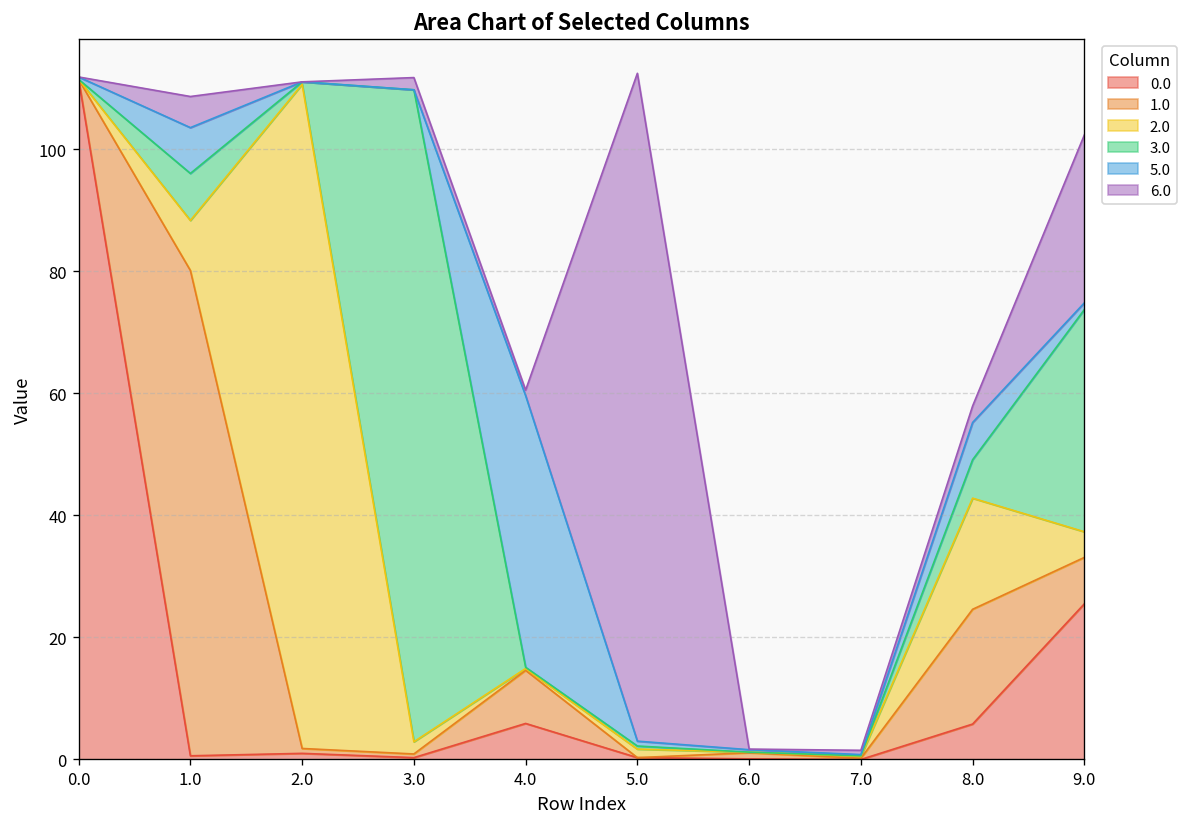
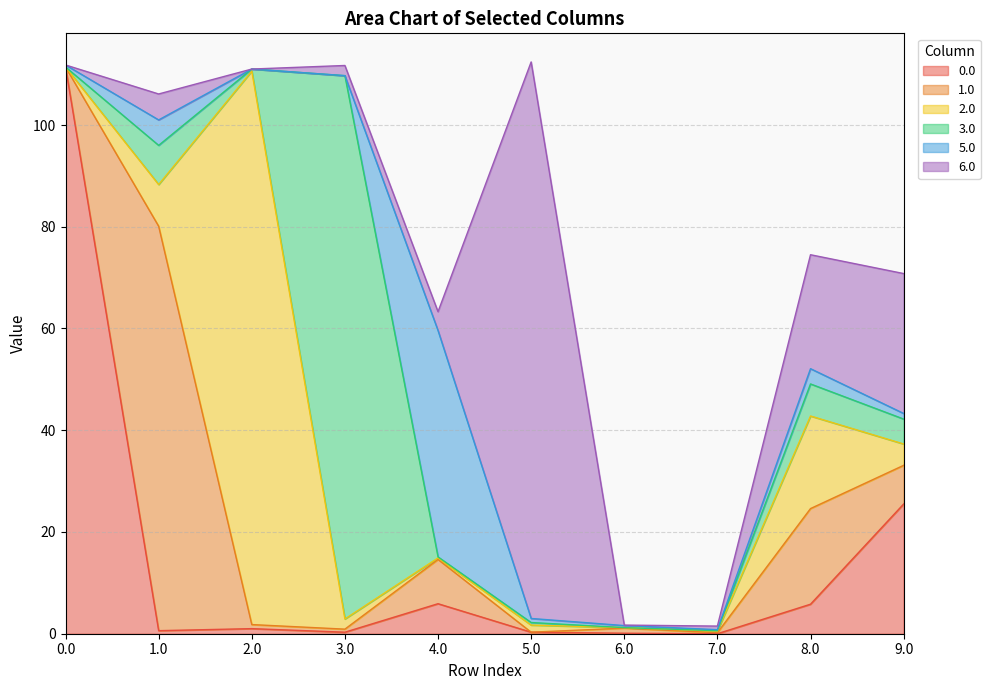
  {
    "3.0": {
      "1.0": 8,
      "5.0": 1,
      "8.0": 6,
-     "9.0": 36
+     "9.0": 5
    },
    "5.0": {
-     "1.0": 8,
+     "1.0": 5,
      "4.0": 45,
      "5.0": 1,
-     "8.0": 6,
+     "8.0": 3,
      "9.0": 1
    },
    "6.0": {
      "1.0": 5,
      "3.0": 2,
-     "4.0": 1,
+     "4.0": 4,
      "5.0": 109,
      "7.0": 1,
-     "8.0": 3,
+     "8.0": 22,
      "9.0": 28
    }
  }
